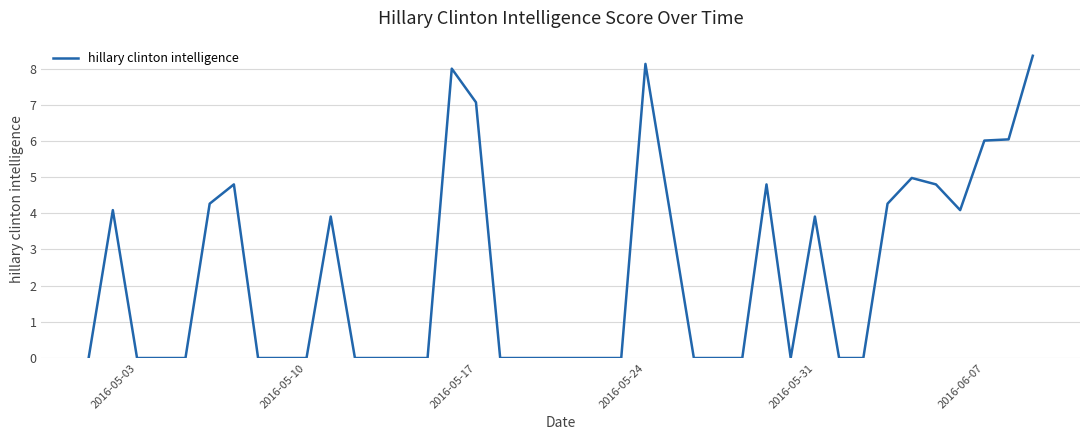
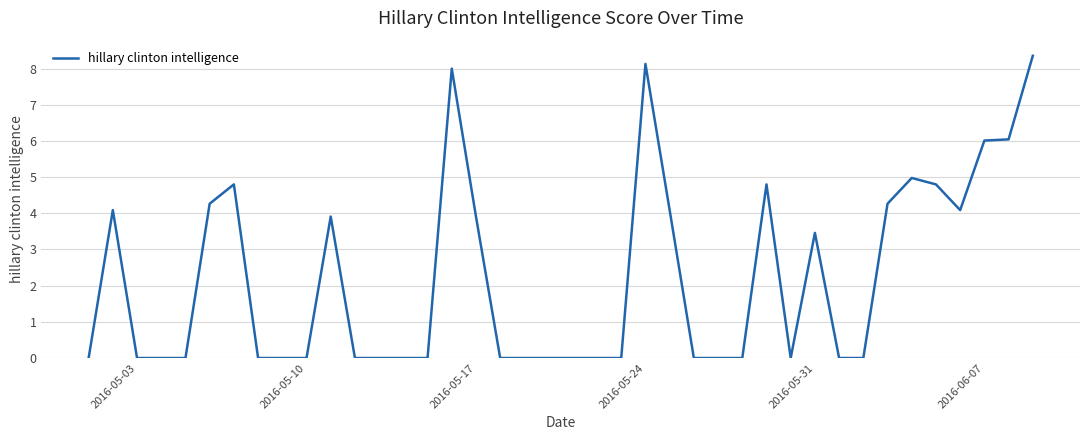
  {
    "2016-05-03": 0.0,
    "2016-05-10": 0.0,
-   "2016-05-17": 7.1,
+   "2016-05-17": 3.9,
    "2016-05-24": 8.1,
-   "2016-05-31": 3.9,
+   "2016-05-31": 3.5,
    "2016-06-07": 6.0
  }
